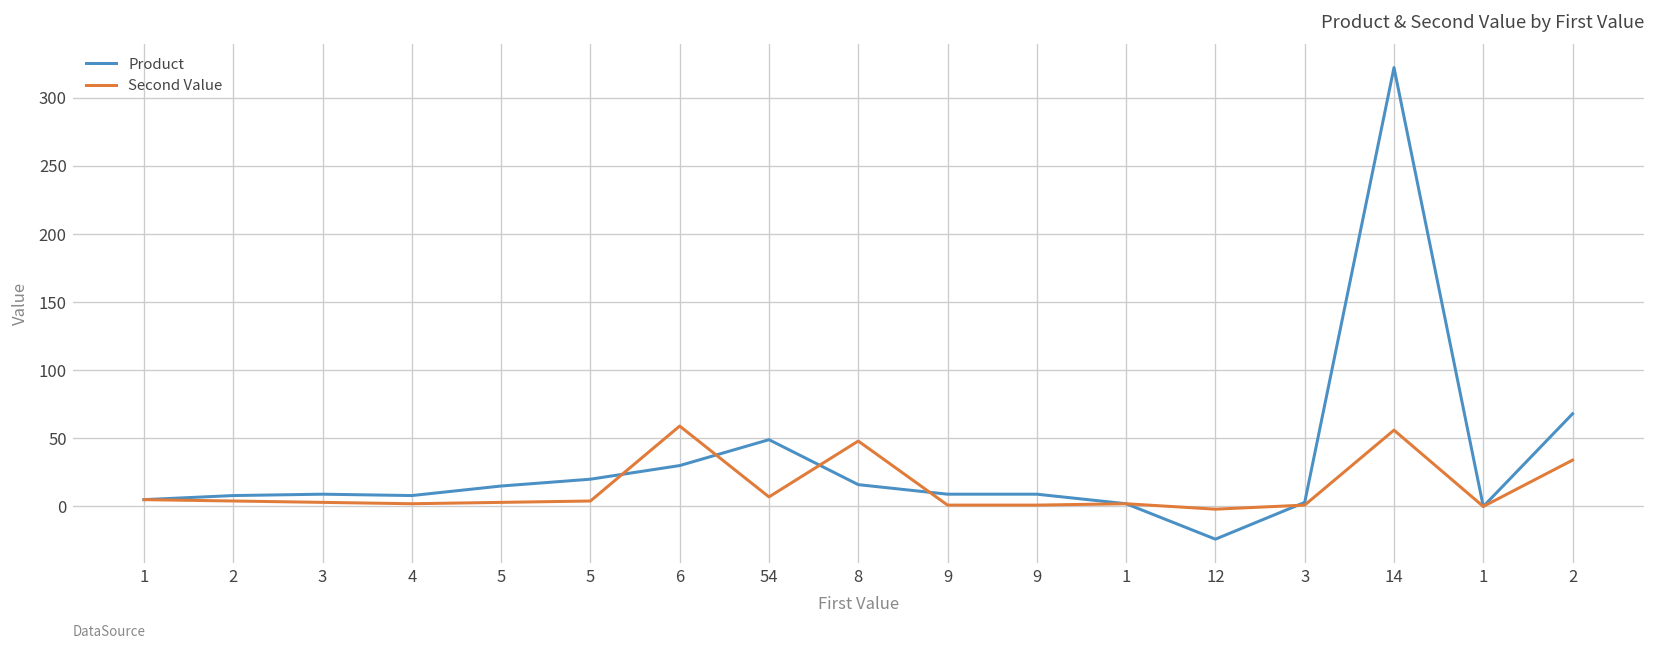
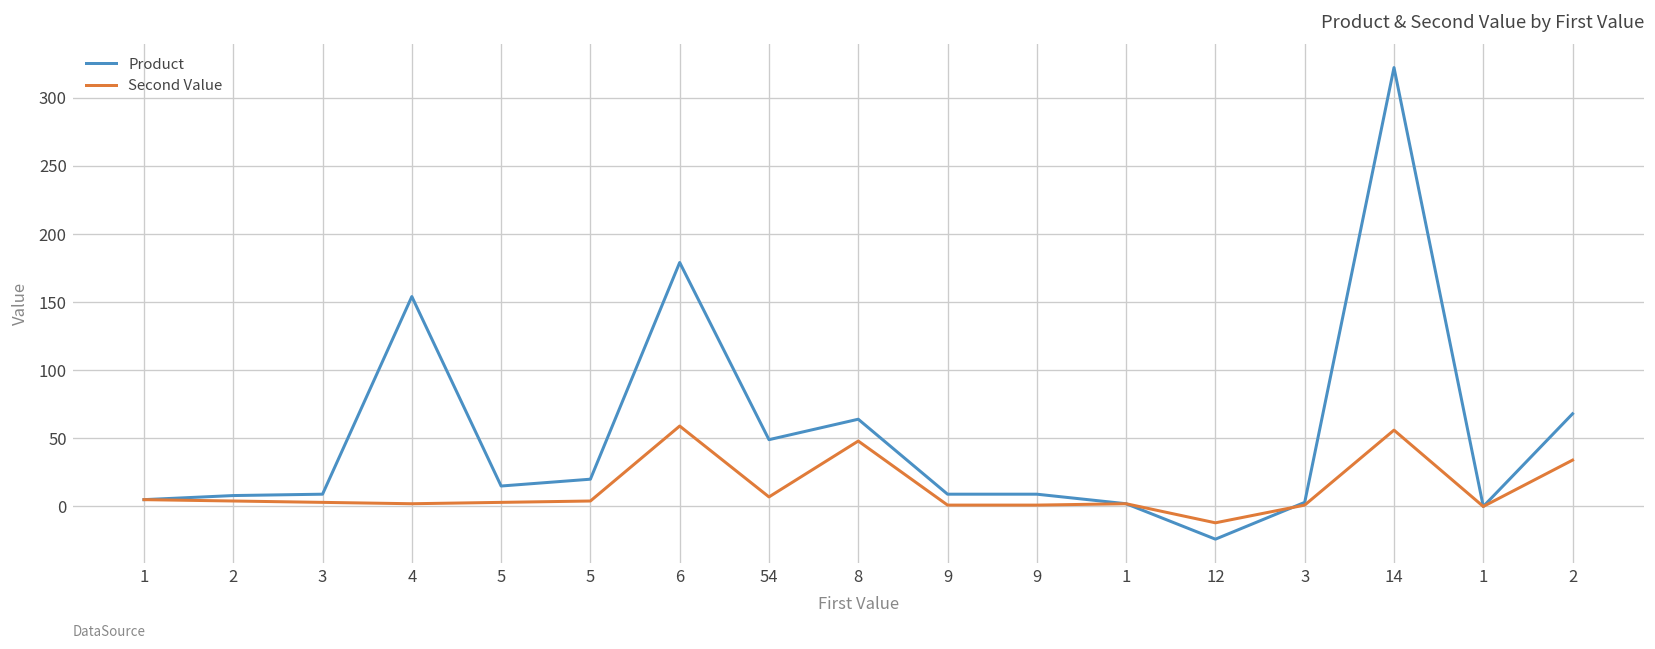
  {
    "Product": {
-     "4": 8,
-     "6": 30,
+     "4": 154,
+     "6": 179,
      "54": 49,
-     "8": 16,
+     "8": 64,
      "12": -24,
      "14": 322
    },
    "Second Value": {
      "4": 2,
      "6": 59,
      "54": 7,
      "8": 48,
-     "12": -2,
+     "12": -12,
      "14": 56
    }
  }
